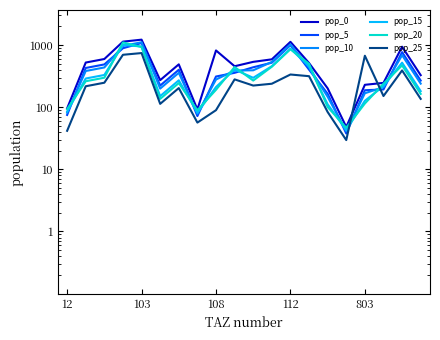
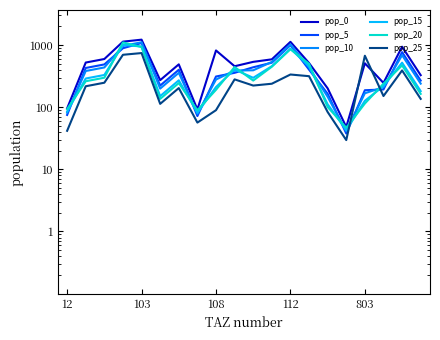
  {
    "pop_0": {
      "108": 800,
      "112": 1100,
-     "803": 230
+     "803": 500
    },
    "pop_5": {
      "108": 300,
      "803": 190
    },
    "pop_20": {
      "108": 190,
      "803": 110
    },
    "pop_25": {
      "12": 40,
      "103": 700,
      "108": 90,
      "112": 300,
      "803": 700
    }
  }
